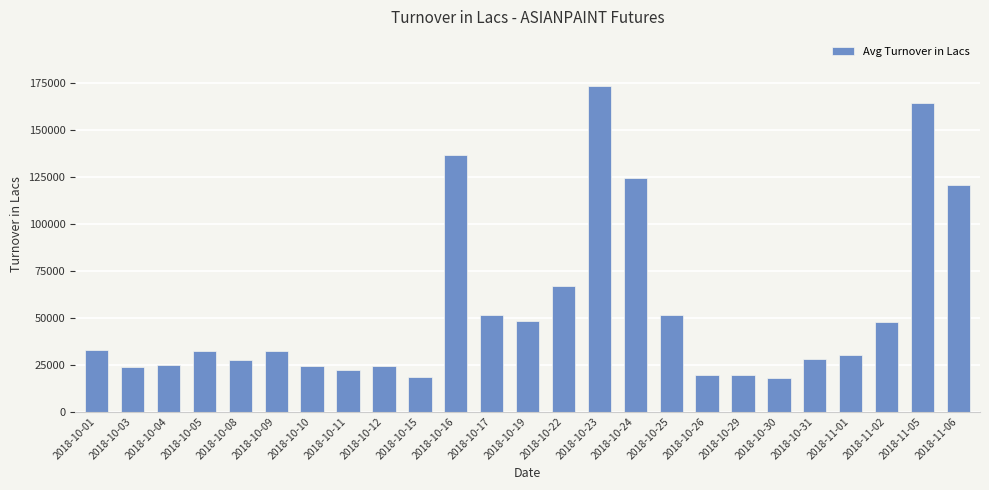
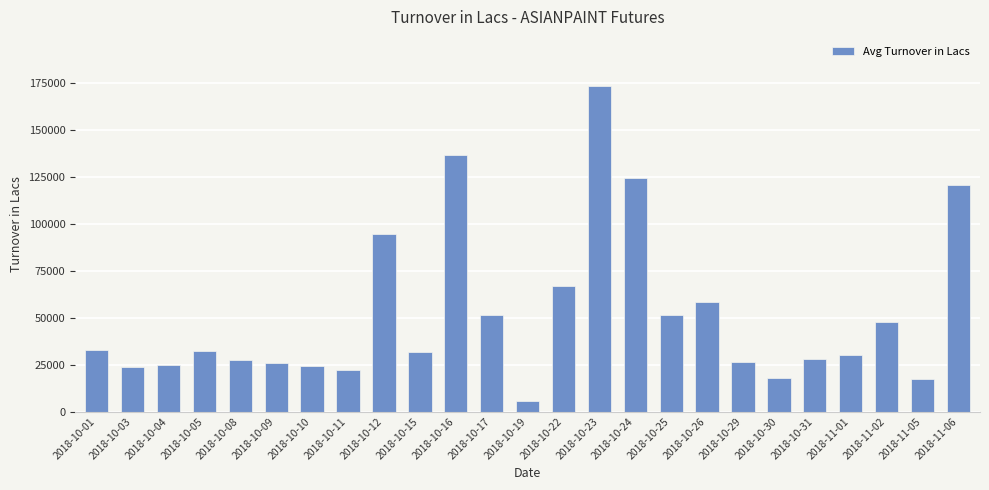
  {
    "2018-10-01": 33000,
    "2018-10-03": 24000,
    "2018-10-04": 25000,
    "2018-10-05": 32000,
    "2018-10-08": 28000,
-   "2018-10-09": 32000,
+   "2018-10-09": 26000,
    "2018-10-10": 24000,
    "2018-10-11": 22000,
-   "2018-10-12": 24000,
-   "2018-10-15": 18000,
+   "2018-10-12": 95000,
+   "2018-10-15": 32000,
    "2018-10-16": 137000,
    "2018-10-17": 51000,
-   "2018-10-19": 48000,
+   "2018-10-19": 5000,
    "2018-10-22": 67000,
    "2018-10-23": 174000,
    "2018-10-24": 125000,
    "2018-10-25": 51000,
-   "2018-10-26": 19000,
-   "2018-10-29": 19000,
+   "2018-10-26": 58000,
+   "2018-10-29": 26000,
    "2018-10-30": 18000,
    "2018-10-31": 28000,
    "2018-11-01": 30000,
    "2018-11-02": 48000,
-   "2018-11-05": 164000,
+   "2018-11-05": 17000,
    "2018-11-06": 120000
  }
